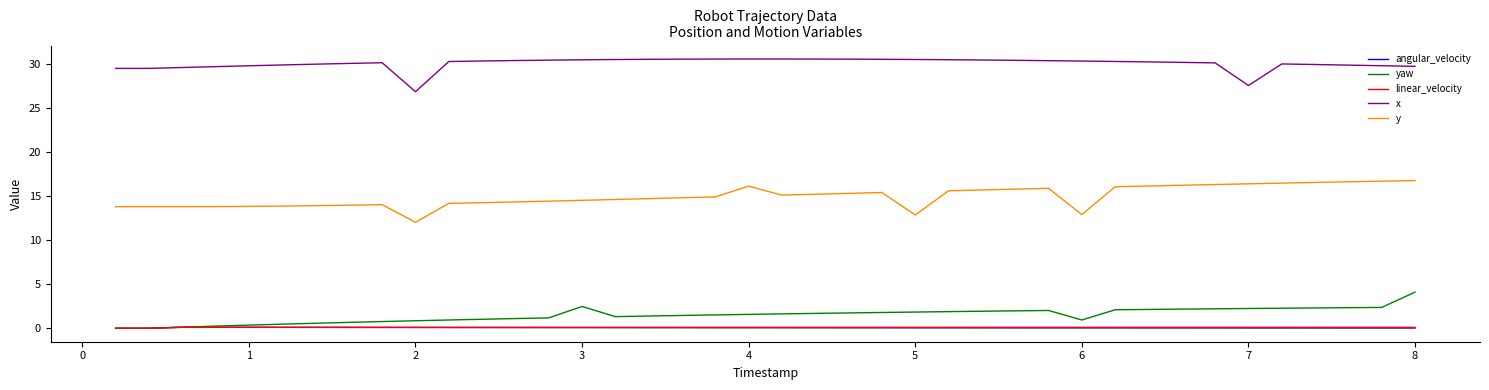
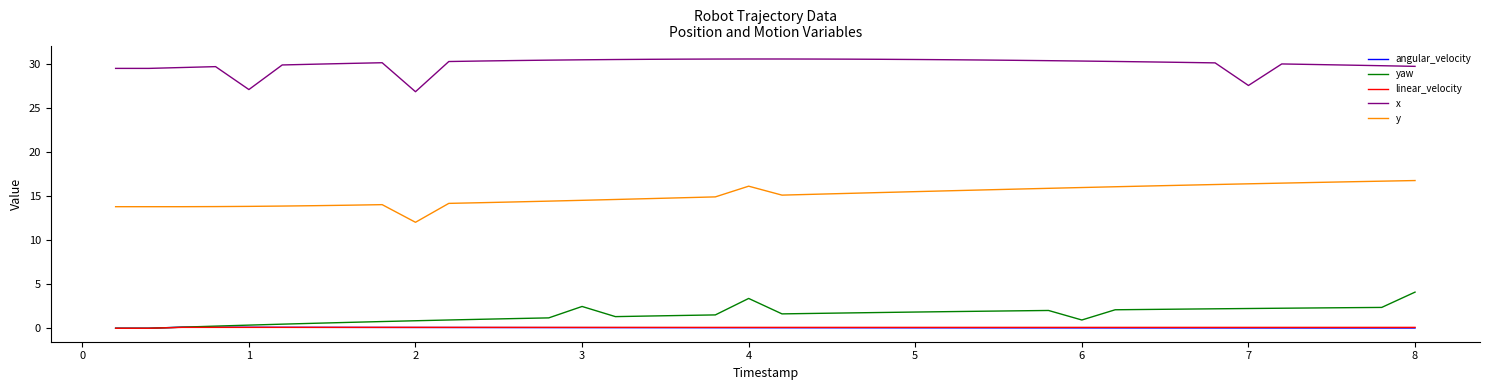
  {
    "yaw": {
      "2": 1,
      "3": 2,
-     "4": 2,
+     "4": 3,
      "5": 2,
      "6": 1,
      "7": 2,
      "8": 4
    },
    "x": {
-     "1": 30,
+     "1": 27,
      "2": 27,
      "3": 30,
      "4": 31,
      "5": 31,
      "6": 30,
      "7": 28,
      "8": 30
    },
    "y": {
      "1": 14,
      "2": 12,
      "3": 15,
      "4": 16,
-     "5": 13,
-     "6": 13,
+     "5": 16,
+     "6": 16,
      "7": 16,
      "8": 17
    }
  }
